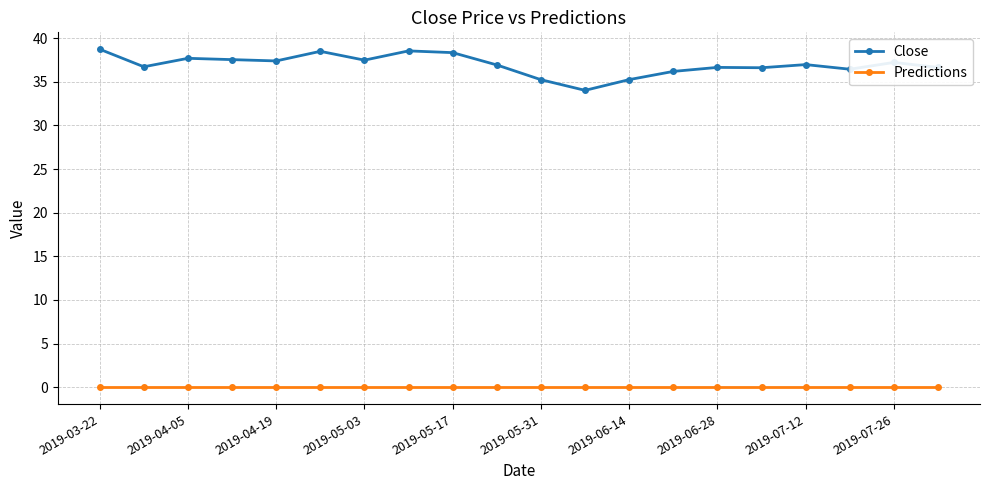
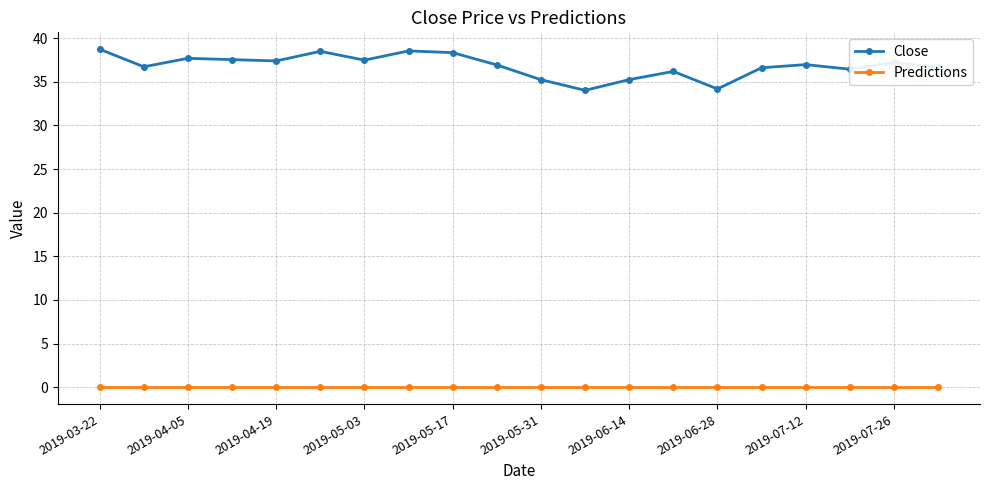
  {
    "Close": {
      "2019-03-22": 39,
      "2019-04-05": 38,
      "2019-04-19": 37,
      "2019-05-03": 37,
      "2019-05-17": 38,
      "2019-05-31": 35,
      "2019-06-14": 35,
-     "2019-06-28": 37,
+     "2019-06-28": 34,
      "2019-07-12": 37
    },
    "Predictions": {
      "2019-03-22": 0,
      "2019-04-05": 0,
      "2019-04-19": 0,
      "2019-05-03": 0,
      "2019-05-17": 0,
      "2019-05-31": 0,
      "2019-06-14": 0,
      "2019-06-28": 0,
      "2019-07-12": 0,
      "2019-07-26": 0
    }
  }
